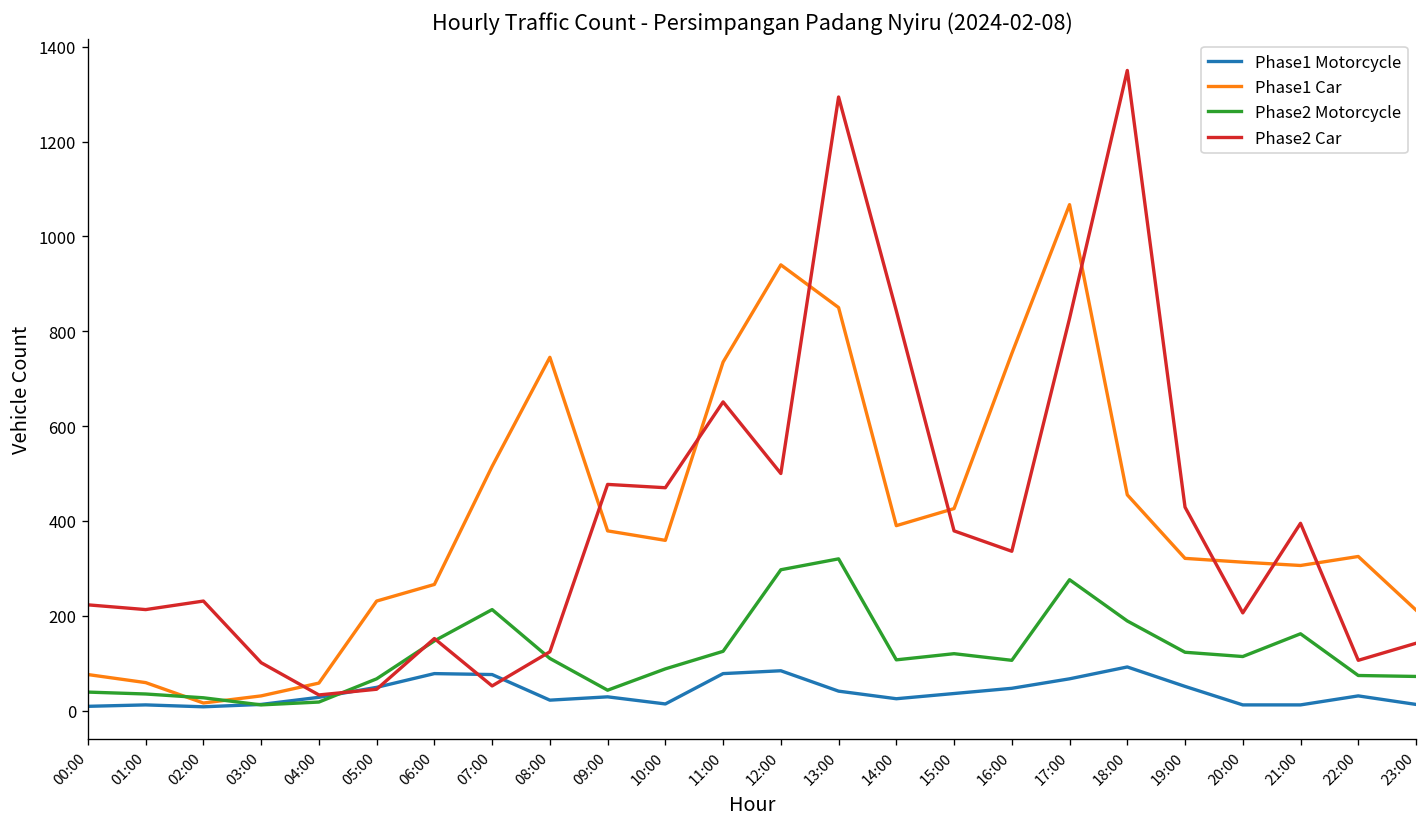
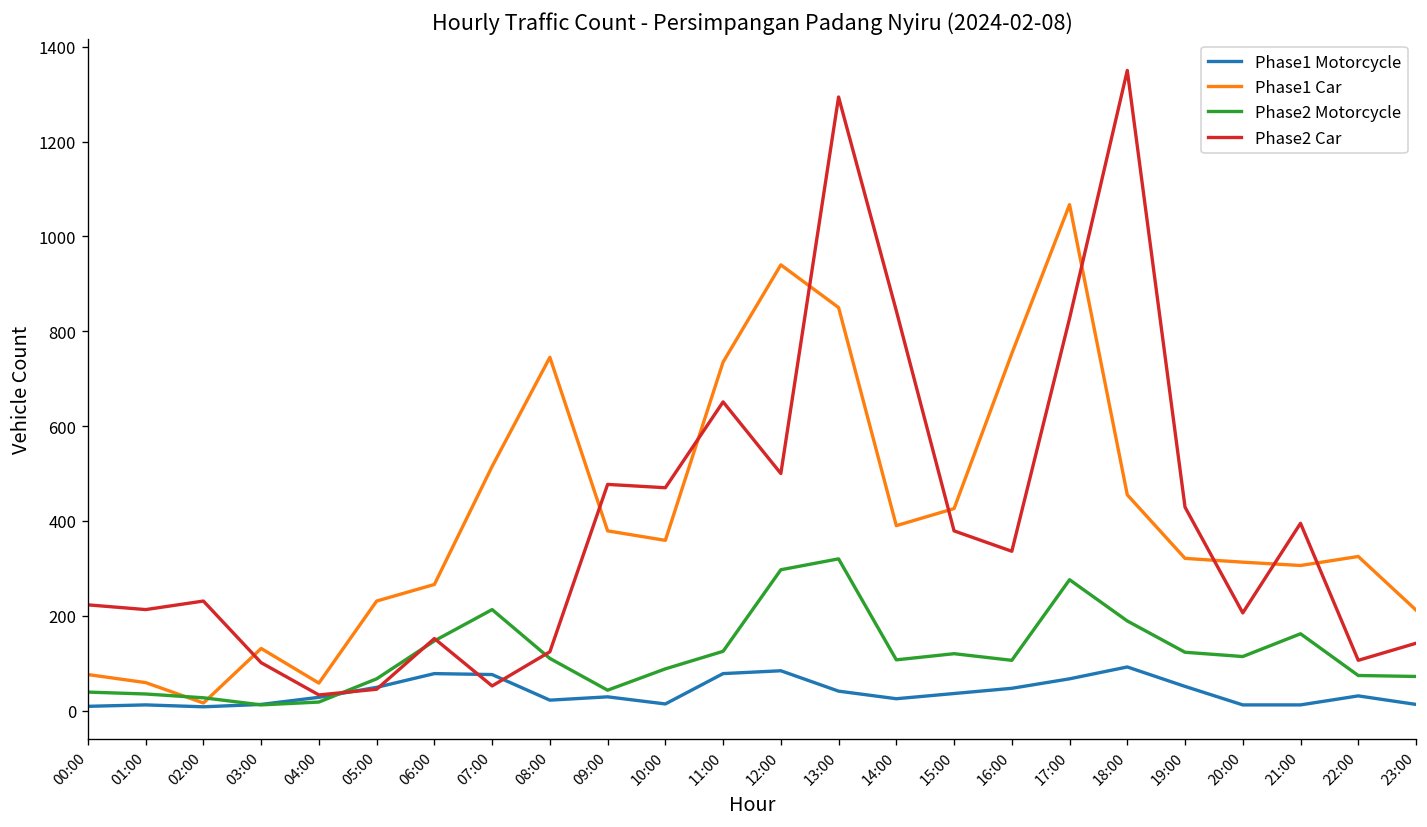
  {
    "Phase1 Motorcycle": {
      "00:00": 10,
      "01:00": 10,
      "02:00": 10,
      "06:00": 80,
      "07:00": 80,
      "08:00": 20,
      "09:00": 30,
      "10:00": 10,
      "11:00": 80,
      "12:00": 80,
      "13:00": 40,
      "14:00": 30,
      "15:00": 40,
      "16:00": 50,
      "17:00": 70,
      "18:00": 90,
      "19:00": 50,
      "20:00": 10,
      "21:00": 10,
      "22:00": 30,
      "23:00": 10
    },
    "Phase1 Car": {
      "00:00": 80,
      "01:00": 60,
      "02:00": 20,
-     "03:00": 30,
+     "03:00": 130,
      "04:00": 60,
      "05:00": 230,
      "06:00": 270,
      "07:00": 520,
      "08:00": 750,
      "09:00": 380,
      "10:00": 360,
      "11:00": 740,
      "12:00": 940,
      "13:00": 850,
      "14:00": 390,
      "15:00": 430,
      "16:00": 750,
      "17:00": 1070,
      "18:00": 460,
      "19:00": 320,
      "20:00": 310,
      "21:00": 310,
      "22:00": 330,
      "23:00": 210
    },
    "Phase2 Motorcycle": {
      "00:00": 40,
      "01:00": 40,
      "02:00": 30,
      "04:00": 20,
      "05:00": 70,
      "07:00": 210,
      "08:00": 110,
      "09:00": 40,
      "10:00": 90,
      "11:00": 130,
      "12:00": 300,
      "13:00": 320,
      "14:00": 110,
      "15:00": 120,
      "16:00": 110,
      "17:00": 280,
      "18:00": 190,
      "19:00": 120,
      "20:00": 110,
      "21:00": 160,
      "22:00": 70,
      "23:00": 70
    },
    "Phase2 Car": {
      "00:00": 220,
      "01:00": 210,
      "02:00": 230,
      "03:00": 100,
      "07:00": 50,
      "08:00": 120,
      "09:00": 480,
      "10:00": 470,
      "11:00": 650,
      "12:00": 500,
      "13:00": 1290,
      "14:00": 840,
      "15:00": 380,
      "16:00": 340,
      "17:00": 830,
      "18:00": 1350,
      "19:00": 430,
      "20:00": 210,
      "21:00": 400,
      "22:00": 110,
      "23:00": 140
    }
  }
